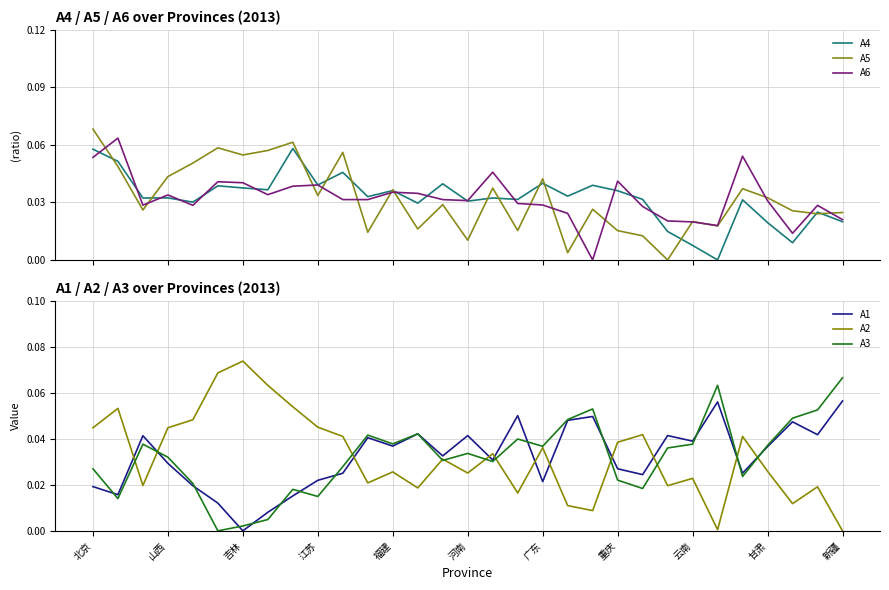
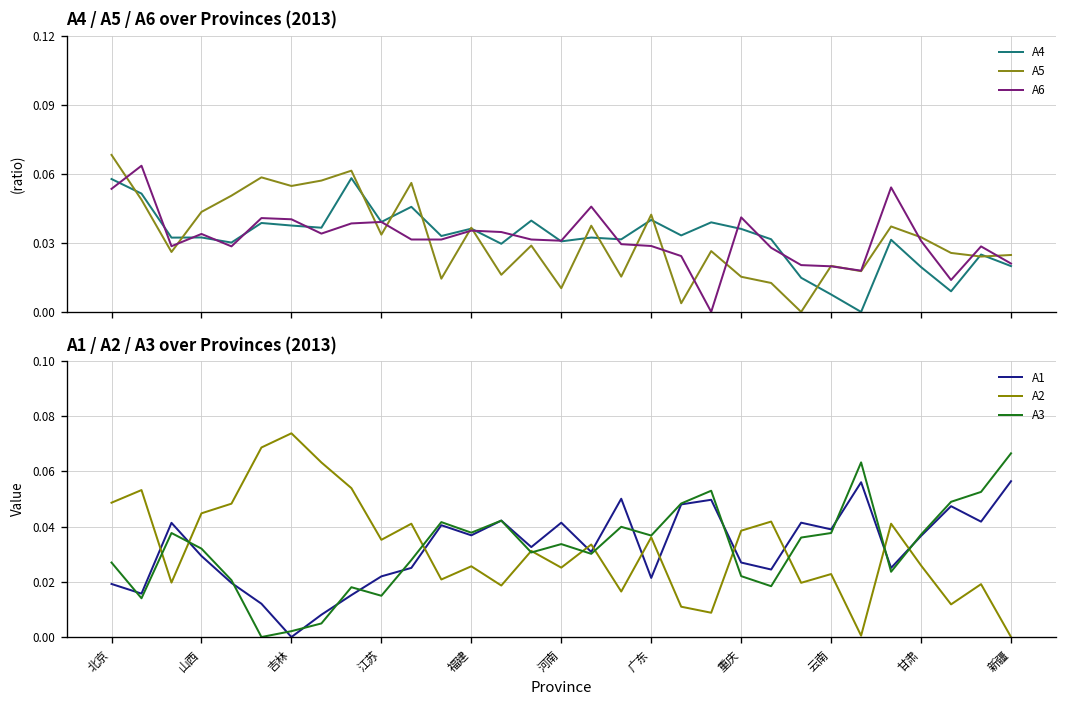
  {
    "A1 / A2 / A3 over Provinces (2013)": {
      "A1": {
        "北京": 0.019,
        "山西": 0.029,
        "吉林": 0.000,
        "江苏": 0.022,
        "河南": 0.041,
        "广东": 0.021,
        "重庆": 0.027,
        "云南": 0.039,
        "新疆": 0.056
      },
      "A2": {
-       "北京": 0.045,
+       "北京": 0.049,
        "山西": 0.045,
        "吉林": 0.074,
-       "江苏": 0.045,
+       "江苏": 0.035,
        "福建": 0.026,
        "河南": 0.025,
        "重庆": 0.039,
        "云南": 0.023,
        "甘肃": 0.026,
        "新疆": 0.000
      },
      "A3": {
        "北京": 0.027,
        "山西": 0.032,
        "吉林": 0.002,
        "江苏": 0.015,
        "河南": 0.034,
        "重庆": 0.022,
        "云南": 0.038,
        "新疆": 0.067
      }
    }
  }
